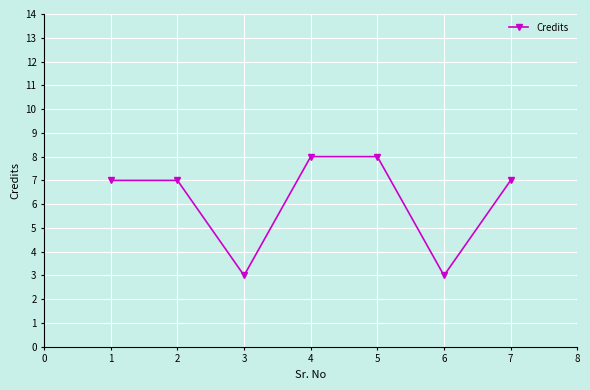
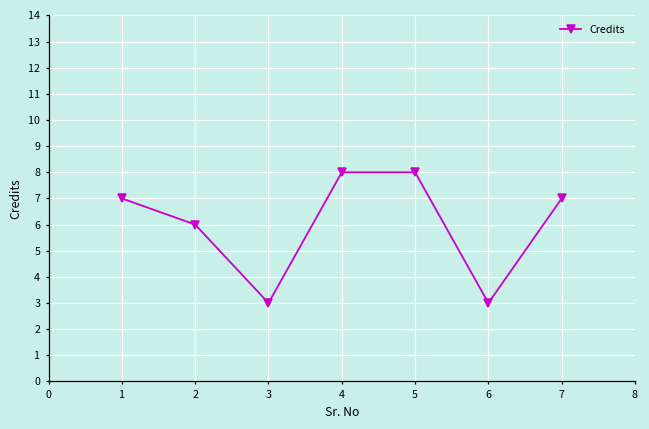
  {
    "1": 7,
-   "2": 7,
+   "2": 6,
    "3": 3,
    "4": 8,
    "5": 8,
    "6": 3,
    "7": 7
  }
